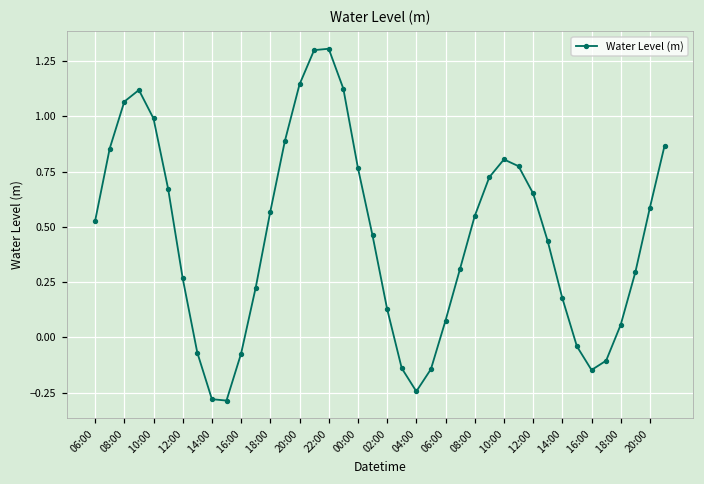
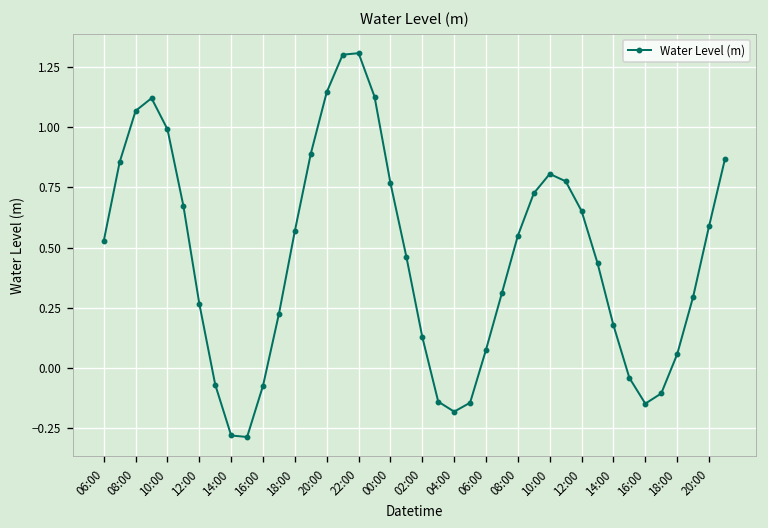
  {
    "22:00": 1.31,
    "00:00": 0.77,
    "02:00": 0.13,
-   "04:00": -0.24
+   "04:00": -0.18
  }
